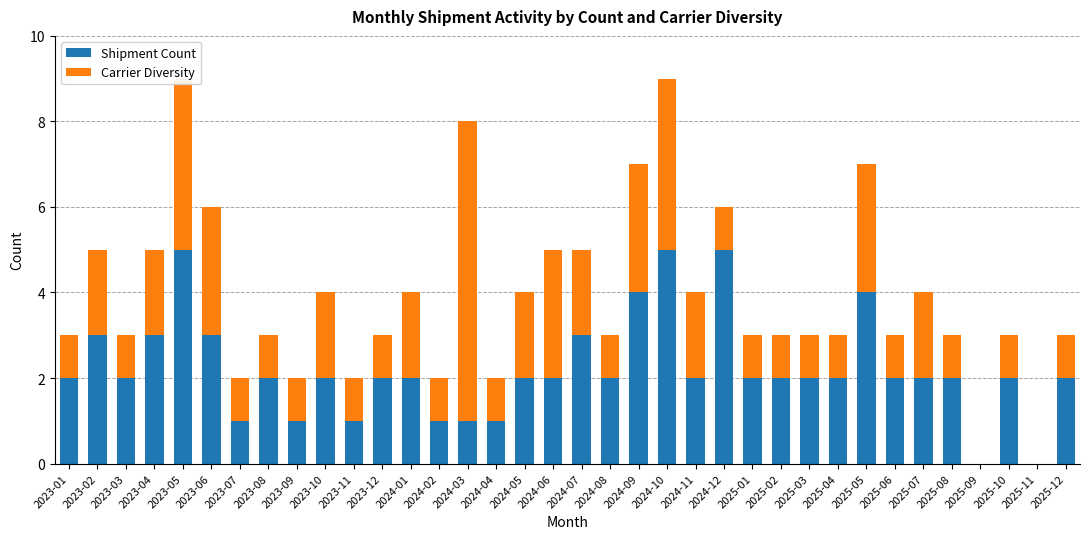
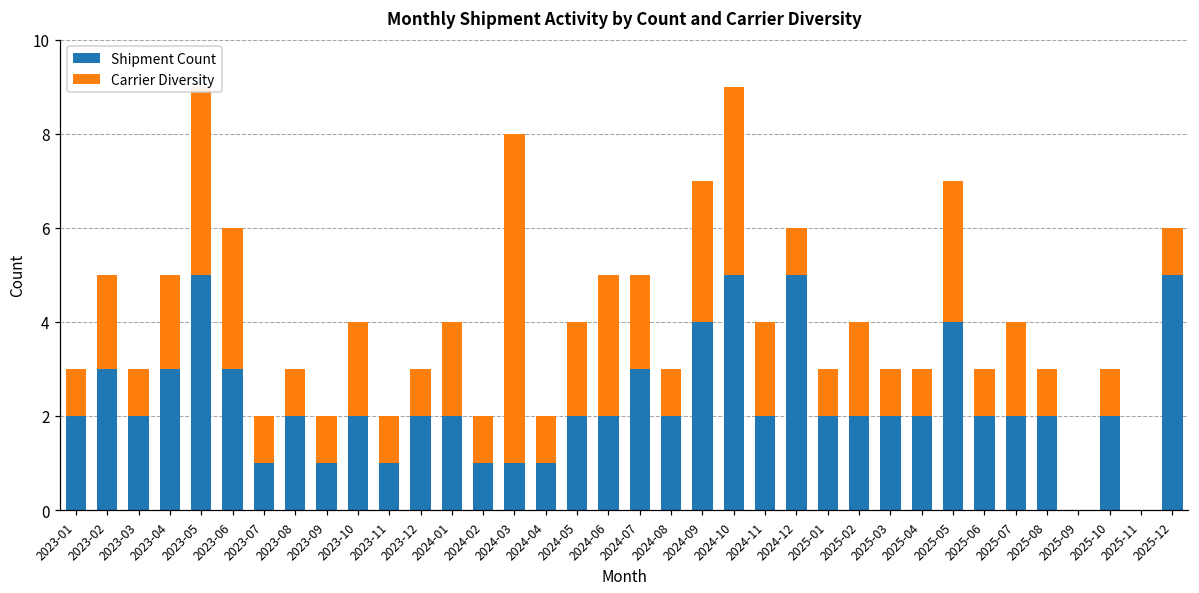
  {
    "Shipment Count": {
      "2023-01": 2,
      "2023-02": 3,
      "2023-03": 2,
      "2023-04": 3,
      "2023-05": 5,
      "2023-06": 3,
      "2023-07": 1,
      "2023-08": 2,
      "2023-09": 1,
      "2023-10": 2,
      "2023-11": 1,
      "2023-12": 2,
      "2024-01": 2,
      "2024-02": 1,
      "2024-03": 1,
      "2024-04": 1,
      "2024-05": 2,
      "2024-06": 2,
      "2024-07": 3,
      "2024-08": 2,
      "2024-09": 4,
      "2024-10": 5,
      "2024-11": 2,
      "2024-12": 5,
      "2025-01": 2,
      "2025-02": 2,
      "2025-03": 2,
      "2025-04": 2,
      "2025-05": 4,
      "2025-06": 2,
      "2025-07": 2,
      "2025-08": 2,
      "2025-09": 0,
      "2025-10": 2,
      "2025-11": 0,
-     "2025-12": 2
+     "2025-12": 5
    },
    "Carrier Diversity": {
      "2023-01": 1,
      "2023-02": 2,
      "2023-03": 1,
      "2023-04": 2,
      "2023-06": 3,
      "2023-07": 1,
      "2023-08": 1,
      "2023-09": 1,
      "2023-10": 2,
      "2023-11": 1,
      "2023-12": 1,
      "2024-01": 2,
      "2024-02": 1,
      "2024-03": 7,
      "2024-04": 1,
      "2024-05": 2,
      "2024-06": 3,
      "2024-07": 2,
      "2024-08": 1,
      "2024-09": 3,
      "2024-10": 4,
      "2024-11": 2,
      "2024-12": 1,
      "2025-01": 1,
-     "2025-02": 1,
+     "2025-02": 2,
      "2025-03": 1,
      "2025-04": 1,
      "2025-05": 3,
      "2025-06": 1,
      "2025-07": 2,
      "2025-08": 1,
      "2025-09": 0,
      "2025-10": 1,
      "2025-11": 0,
      "2025-12": 1
    }
  }
